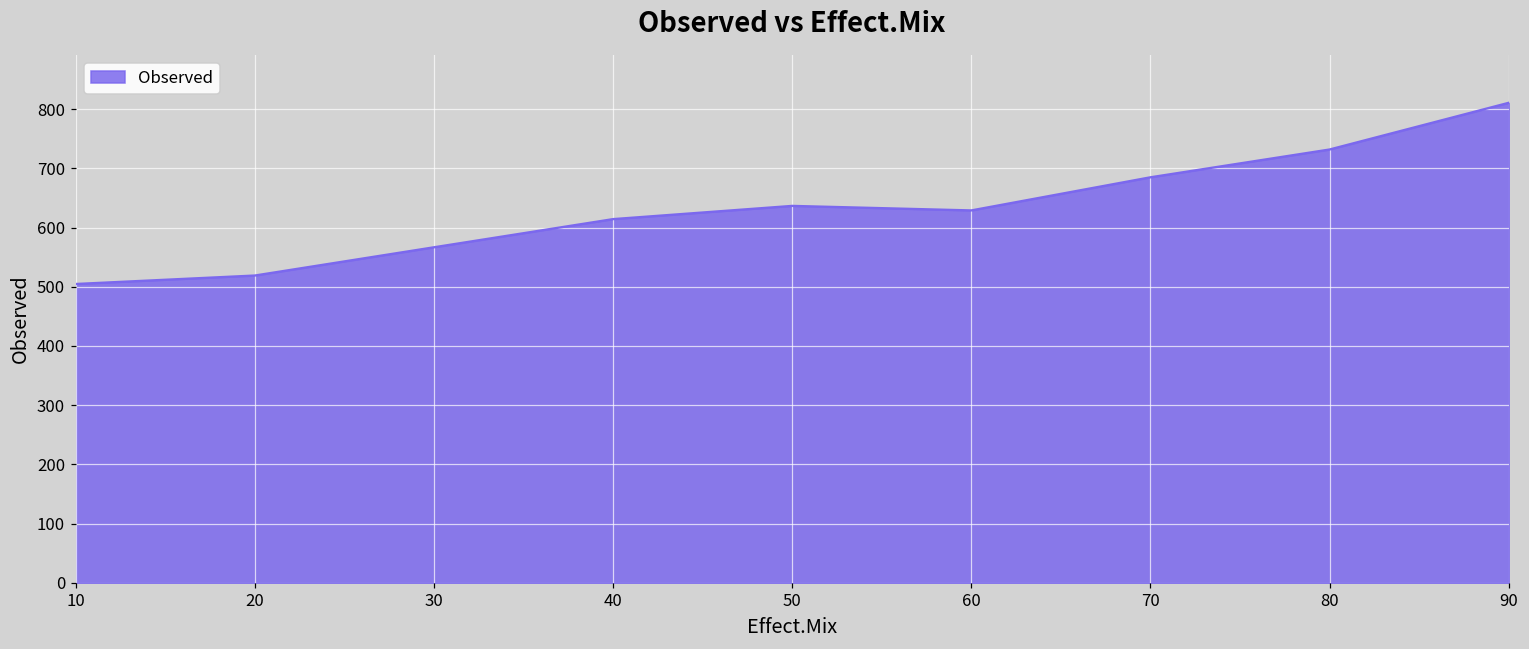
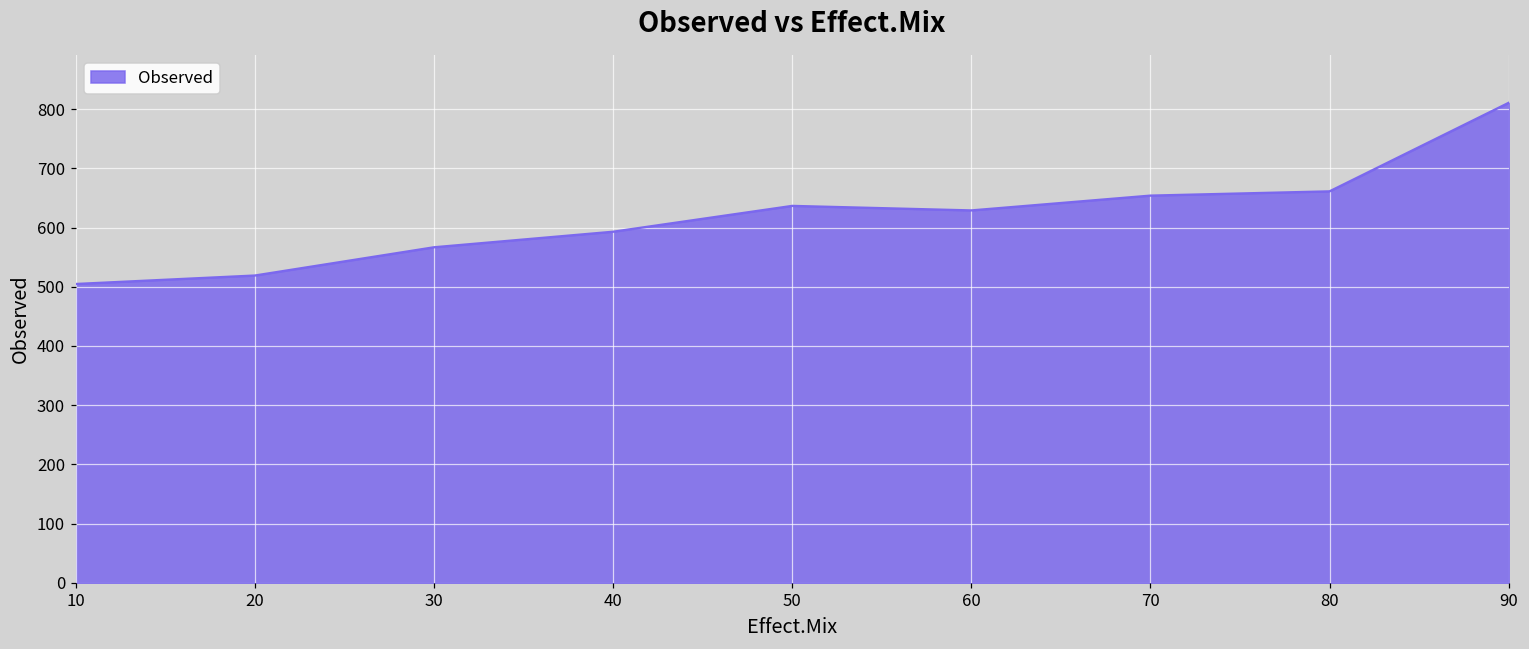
  {
    "10": 500,
    "20": 520,
    "30": 570,
-   "40": 610,
+   "40": 590,
    "50": 640,
    "60": 630,
-   "70": 680,
-   "80": 730,
+   "70": 650,
+   "80": 660,
    "90": 810
  }
